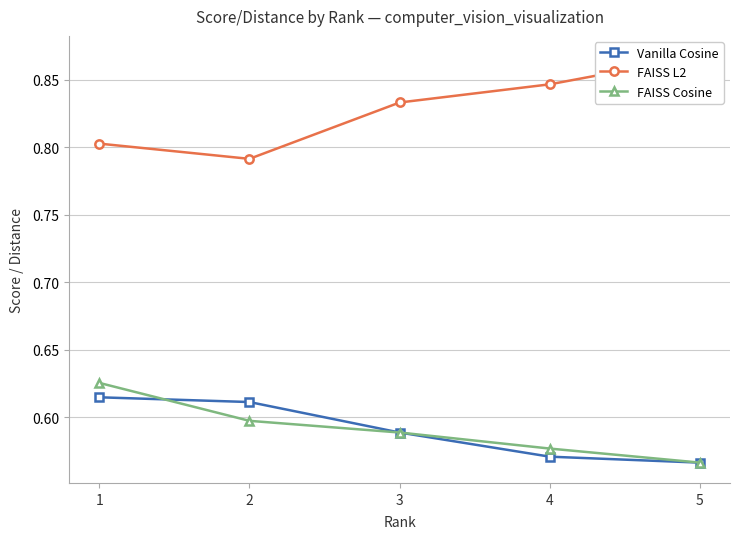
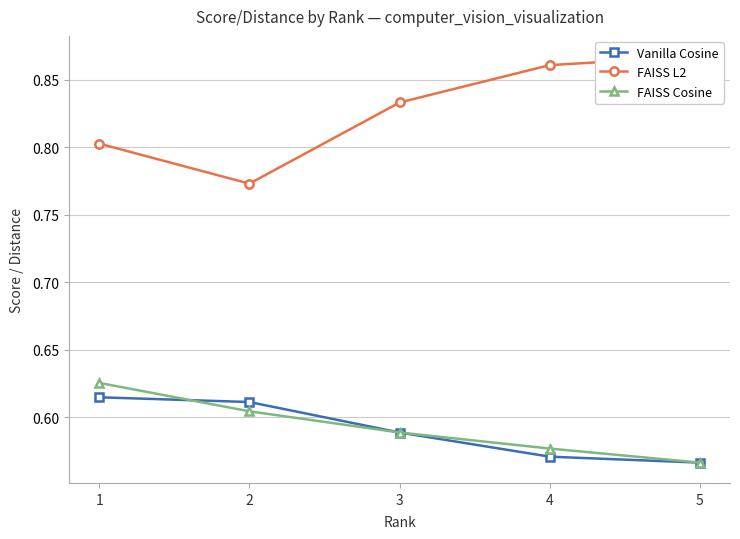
  {
    "Vanilla Cosine": {
      "1": 0.615,
      "2": 0.611,
      "4": 0.571
    },
    "FAISS L2": {
      "1": 0.803,
-     "2": 0.791,
+     "2": 0.773,
      "3": 0.833,
-     "4": 0.847
+     "4": 0.861
    },
    "FAISS Cosine": {
      "1": 0.625,
-     "2": 0.597,
+     "2": 0.604,
      "4": 0.577
    }
  }
